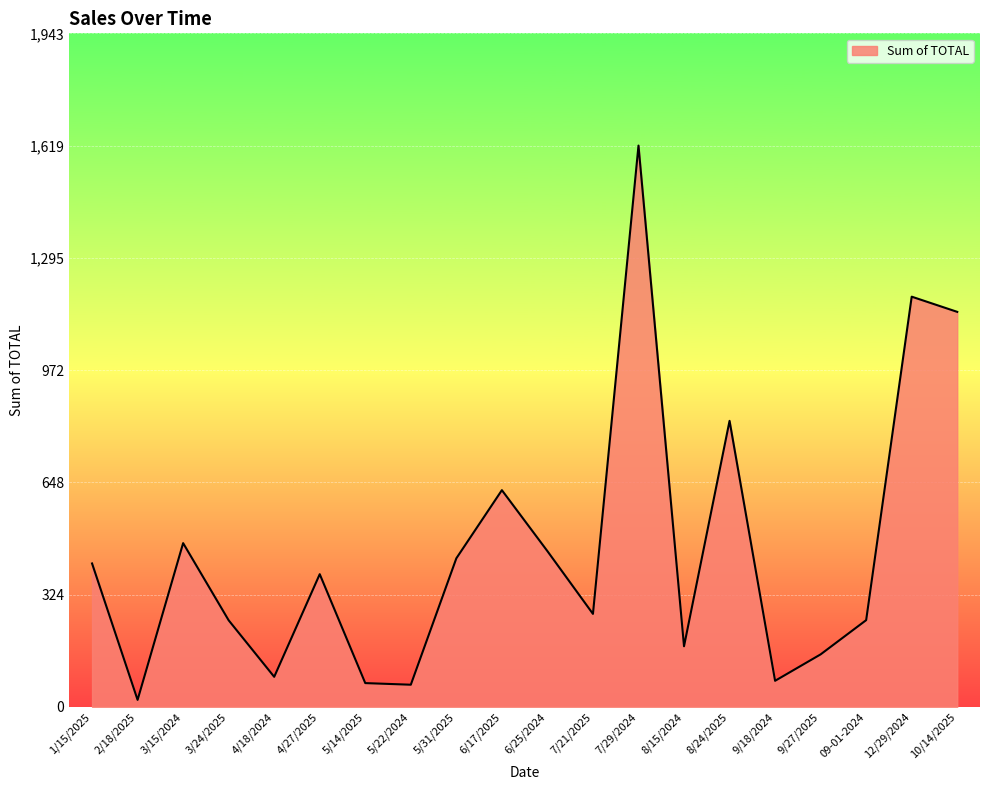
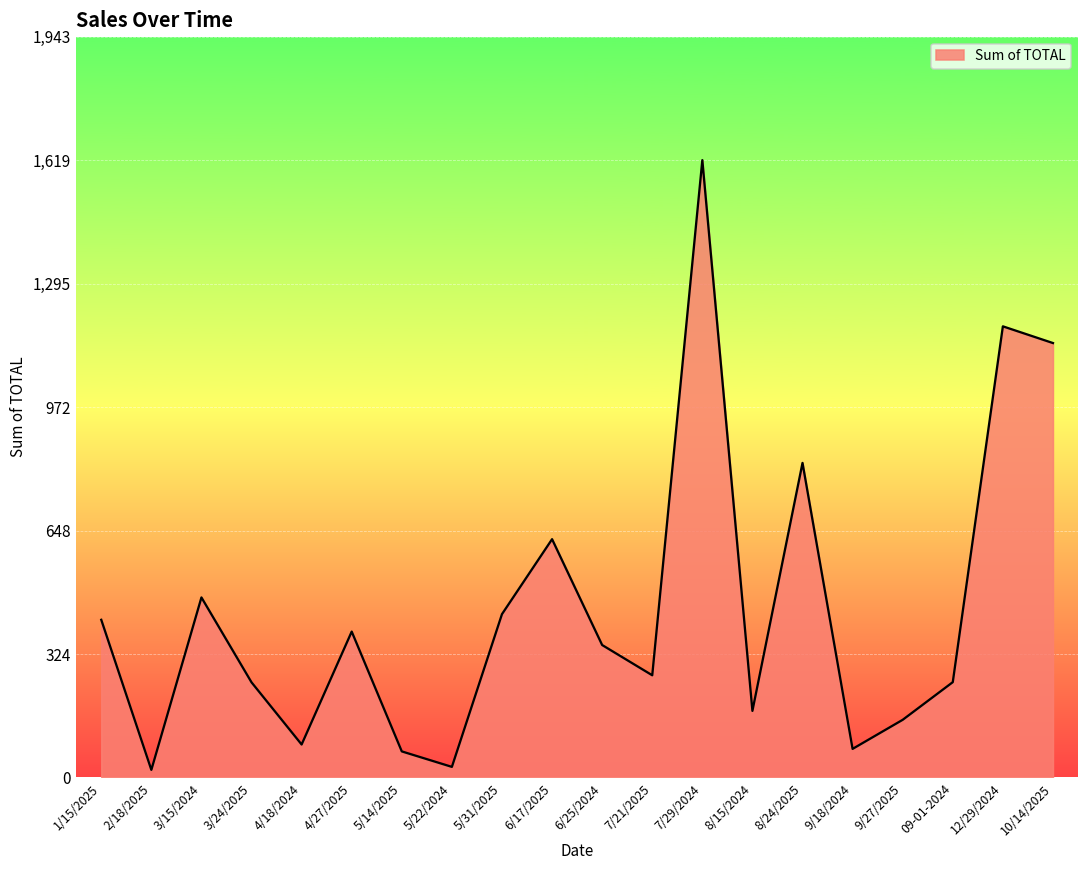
  {
    "1/15/2025": "410",
    "2/18/2025": "20",
    "3/15/2024": "470",
    "3/24/2025": "250",
    "4/18/2024": "90",
    "4/27/2025": "380",
    "5/14/2025": "70",
-   "5/22/2024": "60",
+   "5/22/2024": "30",
    "5/31/2025": "430",
    "6/17/2025": "630",
-   "6/25/2024": "450",
+   "6/25/2024": "350",
    "7/21/2025": "270",
    "7/29/2024": "1,620",
    "8/15/2024": "170",
    "8/24/2025": "830",
    "9/18/2024": "70",
    "9/27/2025": "150",
    "09-01-2024": "250",
    "12/29/2024": "1,180",
    "10/14/2025": "1,140"
  }
